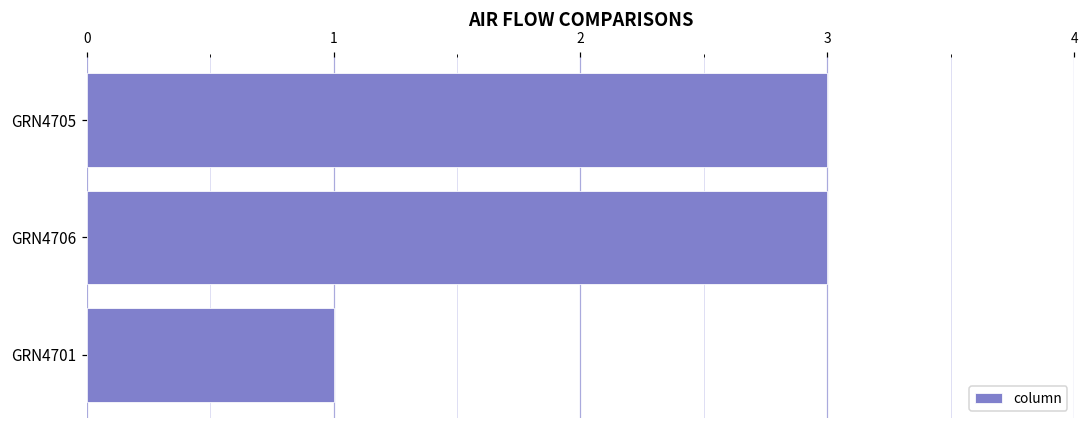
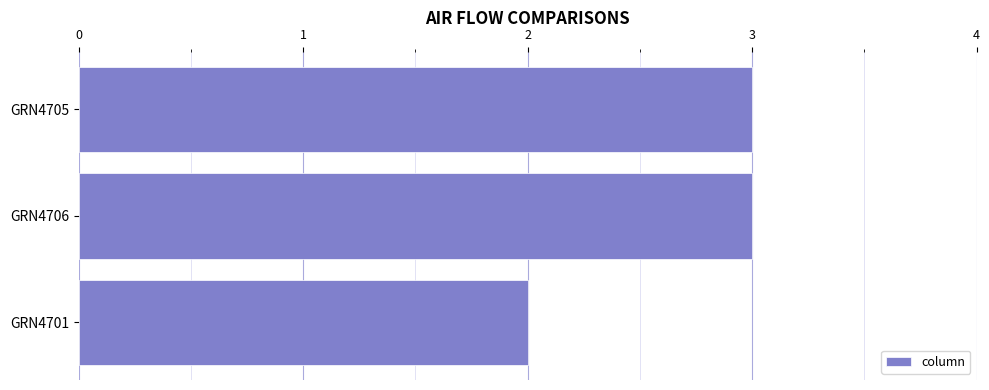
  {
    "GRN4705": 3,
    "GRN4706": 3,
-   "GRN4701": 1
+   "GRN4701": 2
  }
